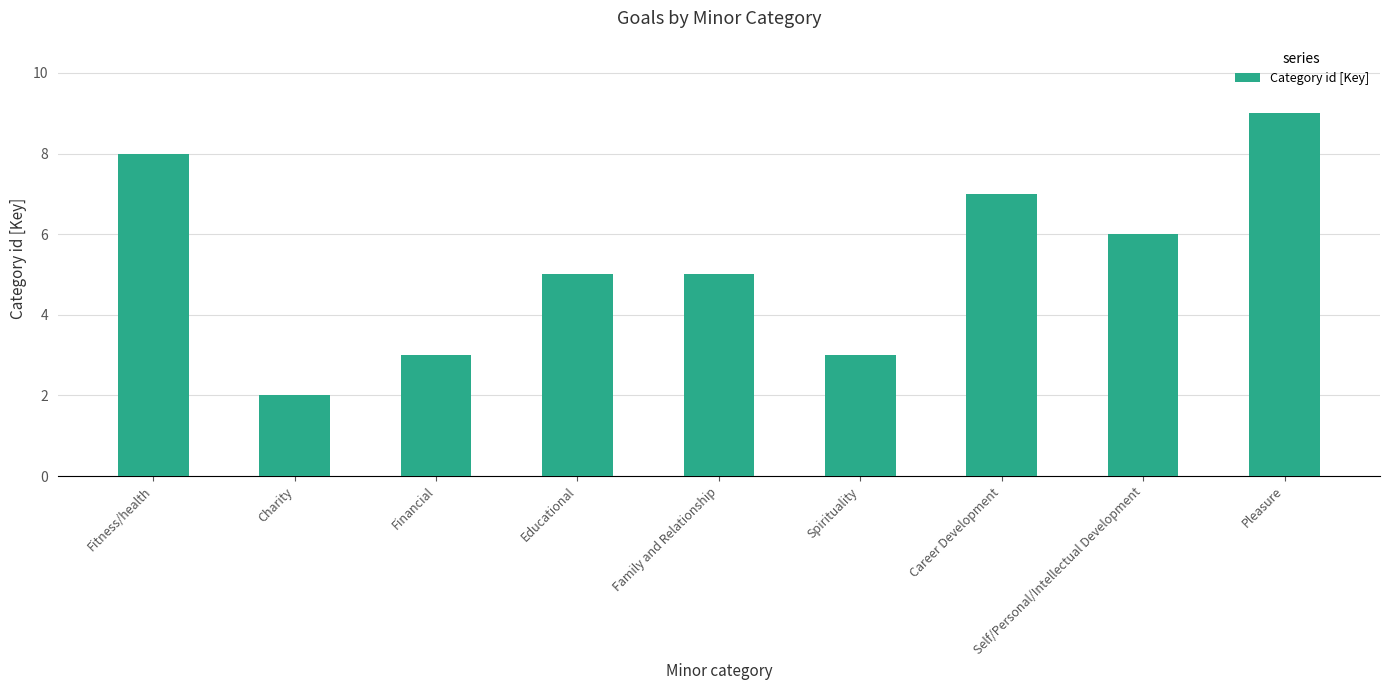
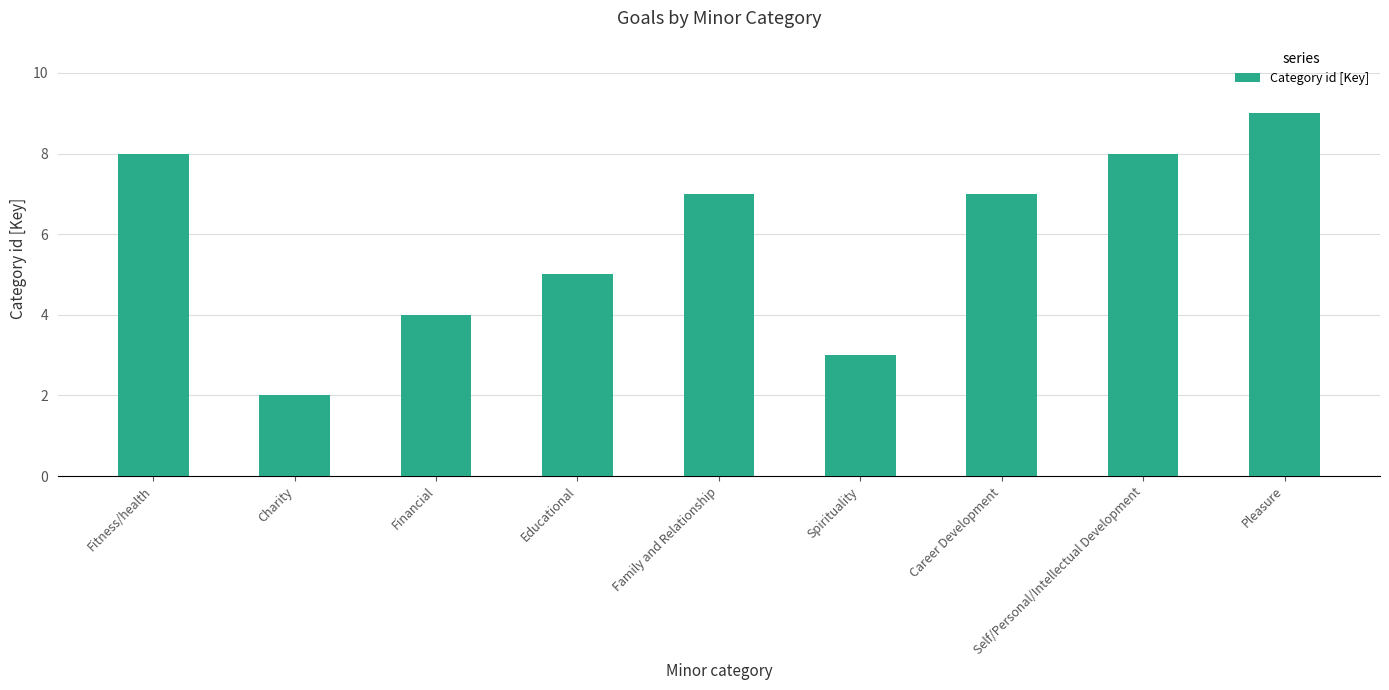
  {
    "Fitness/health": 8,
    "Charity": 2,
-   "Financial": 3,
+   "Financial": 4,
    "Educational": 5,
-   "Family and Relationship": 5,
+   "Family and Relationship": 7,
    "Spirituality": 3,
    "Career Development": 7,
-   "Self/Personal/Intellectual Development": 6,
+   "Self/Personal/Intellectual Development": 8,
    "Pleasure": 9
  }
